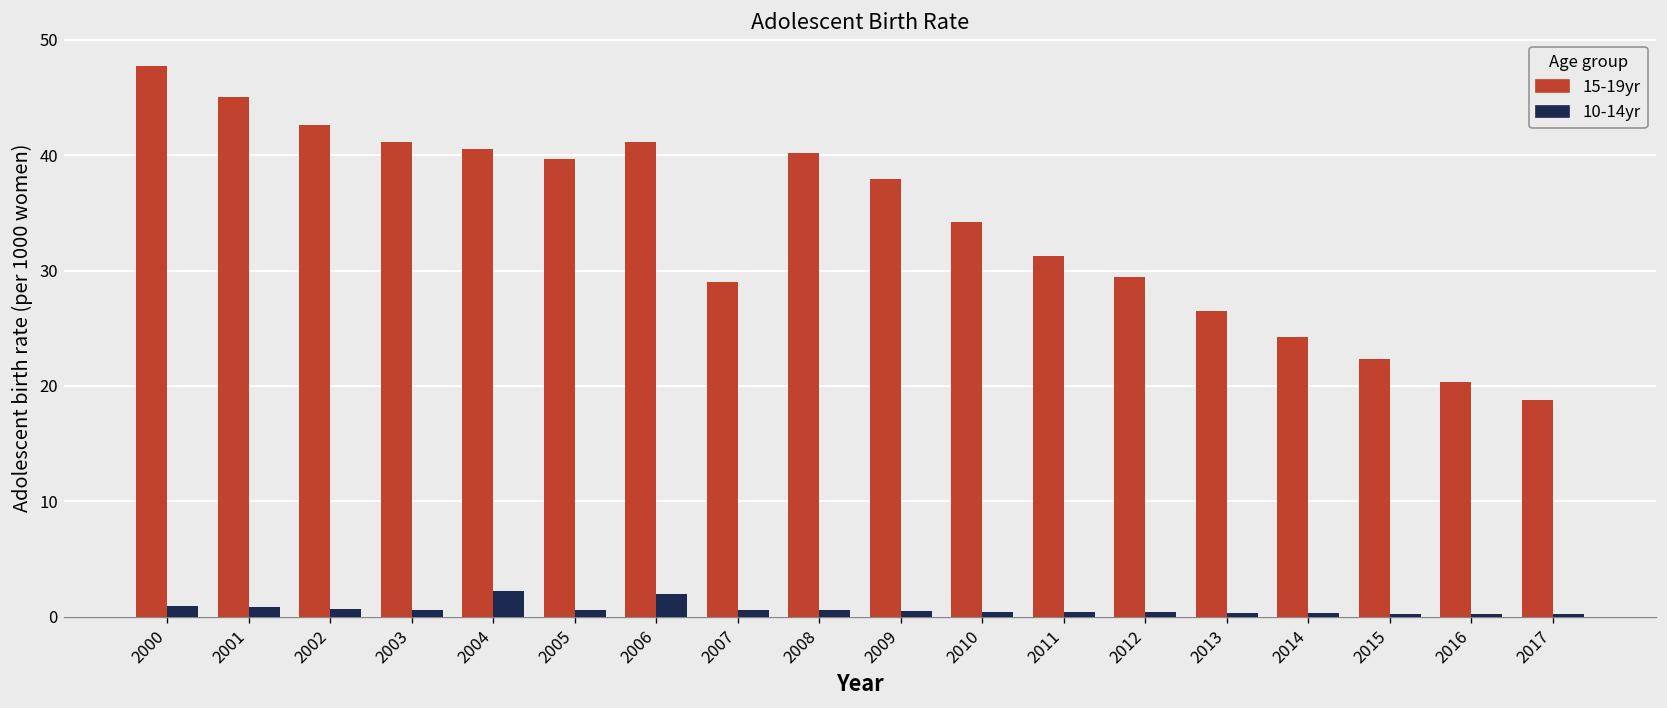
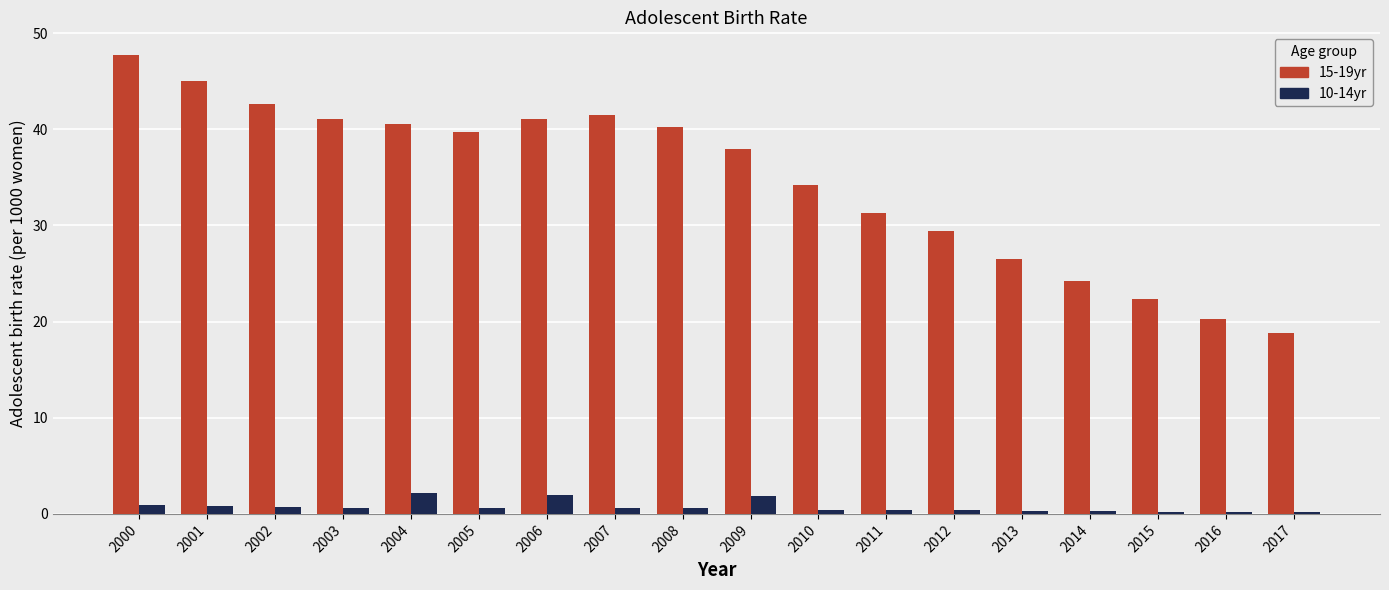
  {
    "15-19yr": {
      "2000": 48,
      "2001": 45,
      "2002": 43,
      "2003": 41,
      "2004": 41,
      "2005": 40,
      "2006": 41,
-     "2007": 29,
+     "2007": 42,
      "2008": 40,
      "2009": 38,
      "2010": 34,
      "2011": 31,
      "2012": 29,
      "2013": 27,
      "2014": 24,
      "2015": 22,
      "2016": 20,
      "2017": 19
    },
    "10-14yr": {
      "2000": 1,
      "2001": 1,
      "2002": 1,
      "2003": 1,
      "2004": 2,
      "2005": 1,
      "2006": 2,
      "2007": 1,
      "2008": 1,
-     "2009": 1,
+     "2009": 2,
      "2010": 0,
      "2011": 0,
      "2012": 0,
      "2013": 0,
      "2014": 0
    }
  }
